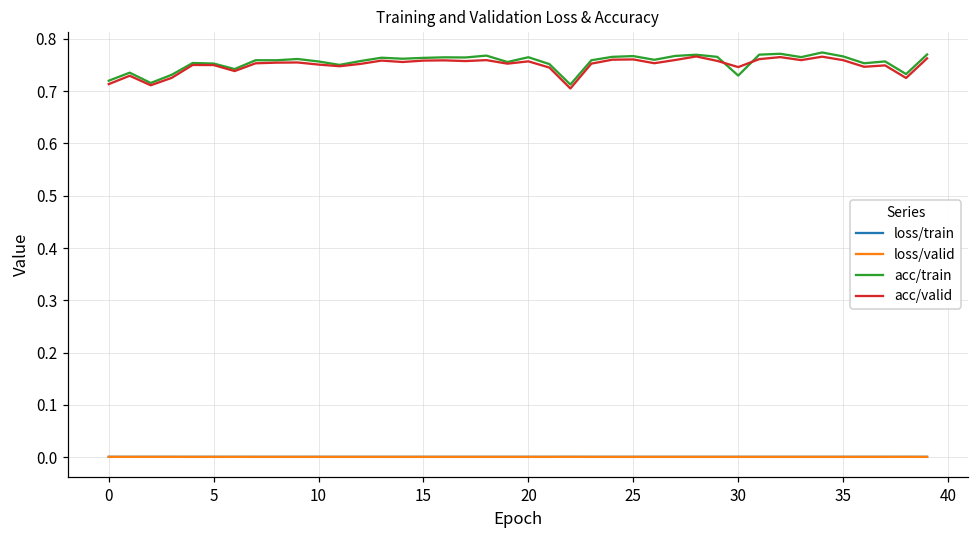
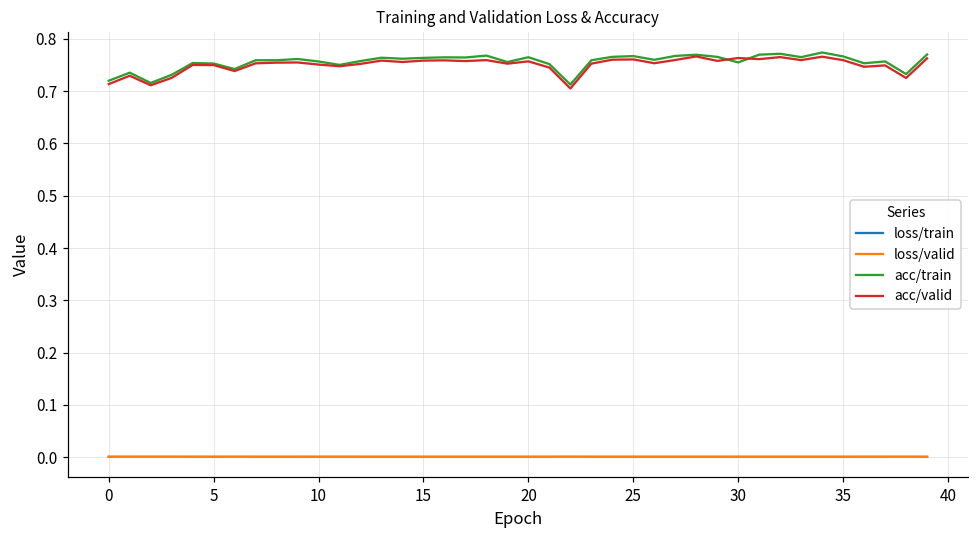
  {
    "loss/valid": {
      "0": 0.00,
      "5": 0.00,
      "10": 0.00,
      "15": 0.00,
      "20": 0.00,
      "25": 0.00,
      "30": 0.00,
      "35": 0.00
    },
    "acc/train": {
      "0": 0.72,
      "10": 0.76,
      "20": 0.76,
      "25": 0.77,
-     "30": 0.73,
+     "30": 0.75,
      "35": 0.77
    },
    "acc/valid": {
      "0": 0.71,
      "10": 0.75,
      "20": 0.76,
      "25": 0.76,
-     "30": 0.75,
+     "30": 0.76,
      "35": 0.76
    }
  }
